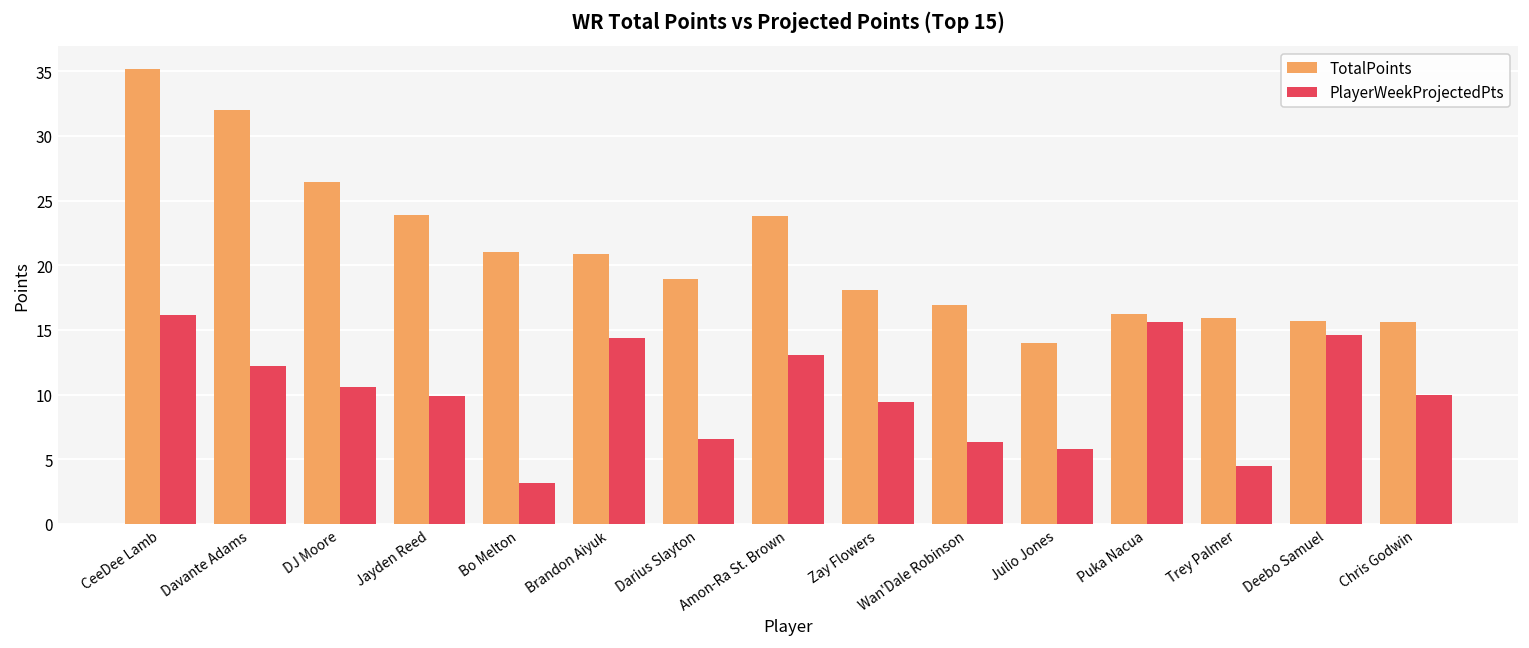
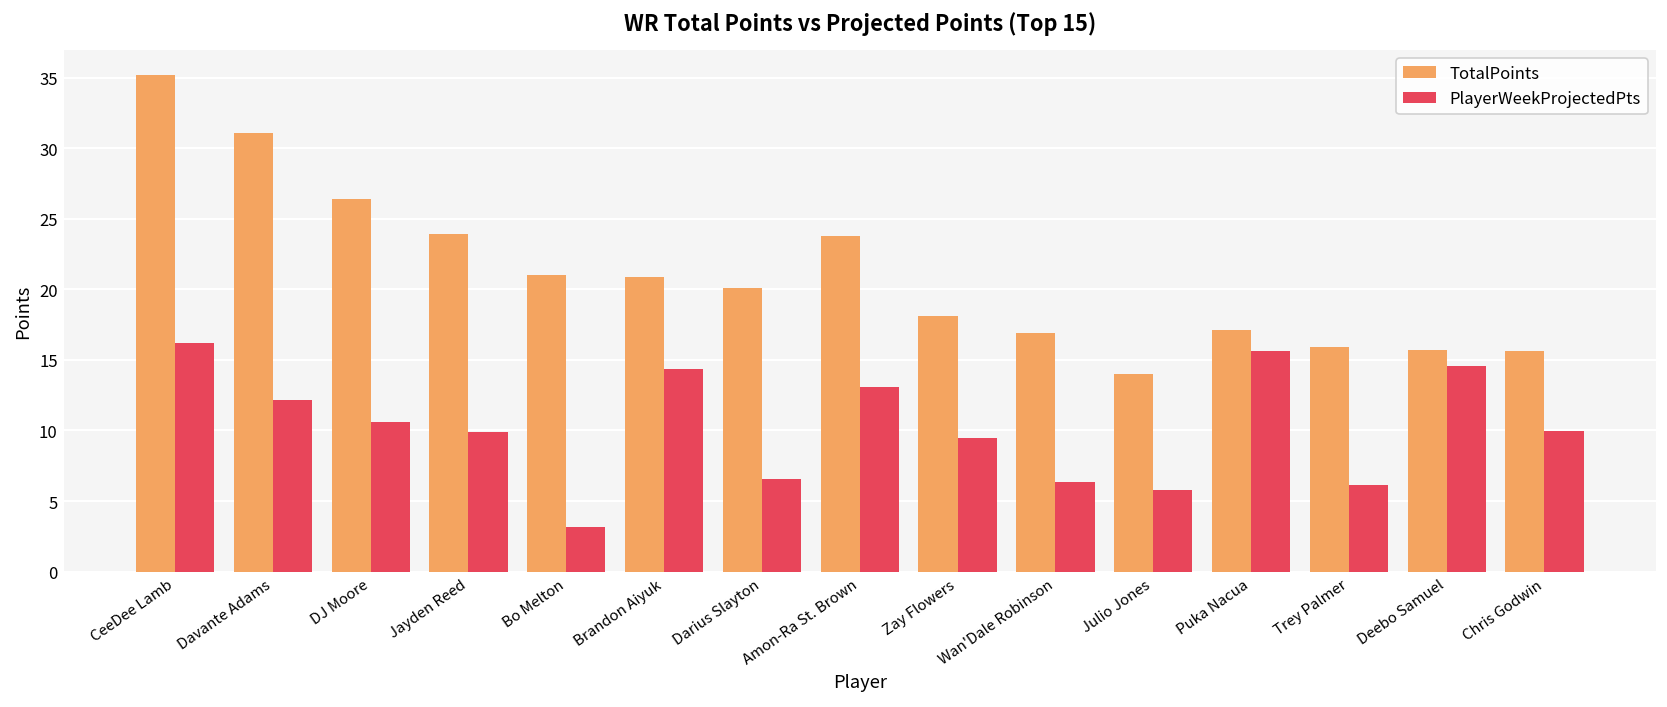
  {
    "TotalPoints": {
      "CeeDee Lamb": 35.2,
-     "Davante Adams": 32.0,
+     "Davante Adams": 31.1,
      "DJ Moore": 26.4,
      "Jayden Reed": 23.9,
      "Bo Melton": 21.0,
      "Brandon Aiyuk": 20.9,
-     "Darius Slayton": 18.9,
+     "Darius Slayton": 20.1,
      "Amon-Ra St. Brown": 23.8,
      "Zay Flowers": 18.1,
      "Wan'Dale Robinson": 16.9,
      "Julio Jones": 14.0,
-     "Puka Nacua": 16.2,
+     "Puka Nacua": 17.1,
      "Trey Palmer": 15.9,
      "Deebo Samuel": 15.7,
      "Chris Godwin": 15.6
    },
    "PlayerWeekProjectedPts": {
      "CeeDee Lamb": 16.2,
      "Davante Adams": 12.2,
      "DJ Moore": 10.6,
      "Jayden Reed": 9.9,
      "Bo Melton": 3.2,
      "Brandon Aiyuk": 14.4,
      "Darius Slayton": 6.6,
      "Amon-Ra St. Brown": 13.1,
      "Zay Flowers": 9.4,
      "Wan'Dale Robinson": 6.4,
      "Julio Jones": 5.8,
      "Puka Nacua": 15.6,
-     "Trey Palmer": 4.5,
+     "Trey Palmer": 6.1,
      "Deebo Samuel": 14.6,
      "Chris Godwin": 10.0
    }
  }
